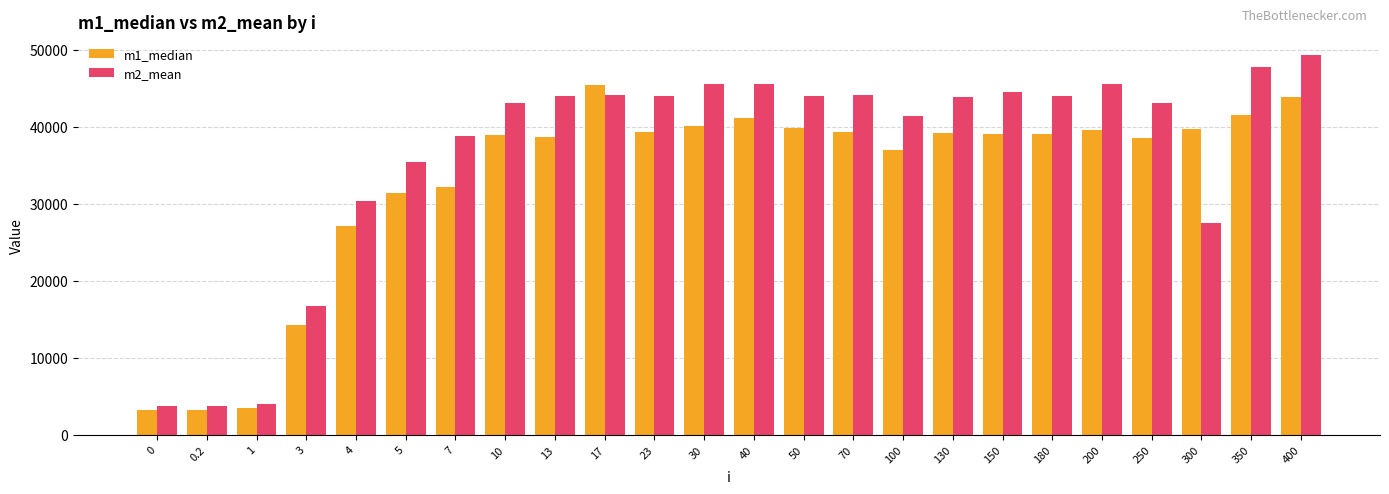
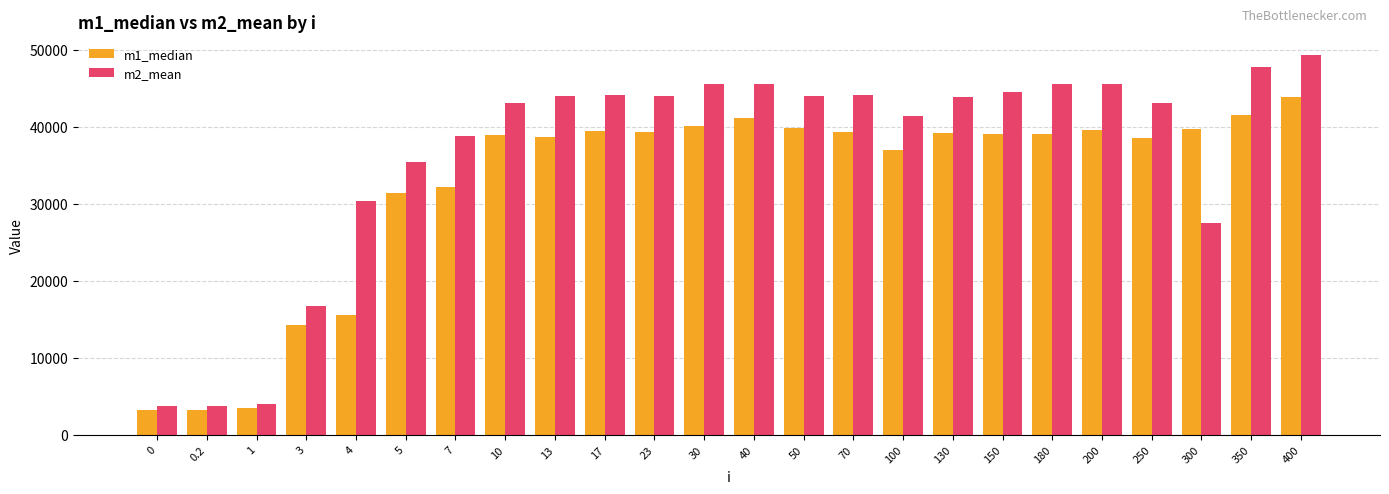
  {
    "m1_median": {
      "0": 3000,
      "0.2": 3000,
      "1": 4000,
      "3": 14000,
-     "4": 27000,
+     "4": 16000,
      "5": 31000,
      "7": 32000,
      "10": 39000,
      "13": 39000,
-     "17": 45000,
+     "17": 39000,
      "23": 39000,
      "30": 40000,
      "40": 41000,
      "50": 40000,
      "70": 39000,
      "100": 37000,
      "130": 39000,
      "150": 39000,
      "180": 39000,
      "200": 40000,
      "250": 39000,
      "300": 40000,
      "350": 41000,
      "400": 44000
    },
    "m2_mean": {
      "0": 4000,
      "0.2": 4000,
      "1": 4000,
      "3": 17000,
      "4": 30000,
      "5": 35000,
      "7": 39000,
      "10": 43000,
      "13": 44000,
      "17": 44000,
      "23": 44000,
      "30": 45000,
      "40": 46000,
      "50": 44000,
      "70": 44000,
      "100": 41000,
      "130": 44000,
      "150": 44000,
-     "180": 44000,
+     "180": 46000,
      "200": 46000,
      "250": 43000,
      "300": 27000,
      "350": 48000,
      "400": 49000
    }
  }
